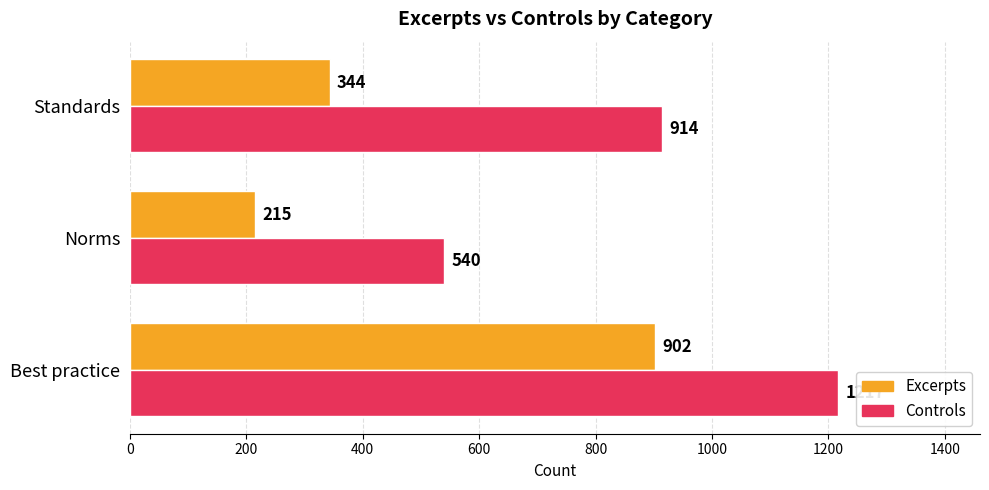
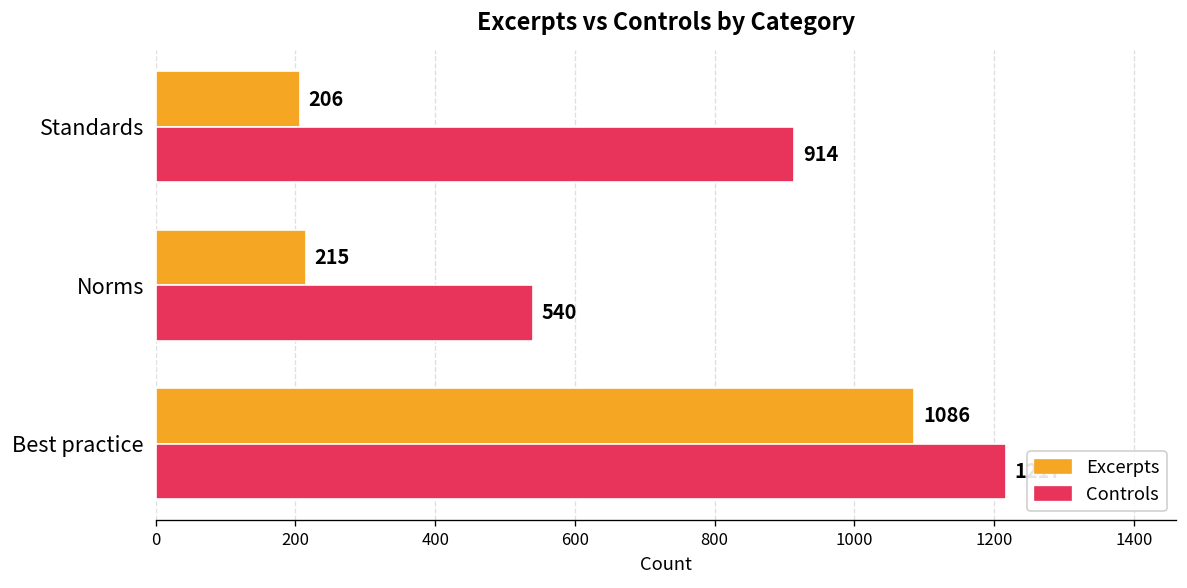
  {
    "Excerpts": {
-     "Standards": 344,
+     "Standards": 206,
      "Norms": 215,
-     "Best practice": 902
+     "Best practice": 1086
    },
    "Controls": {
      "Standards": 914,
      "Norms": 540
    }
  }
